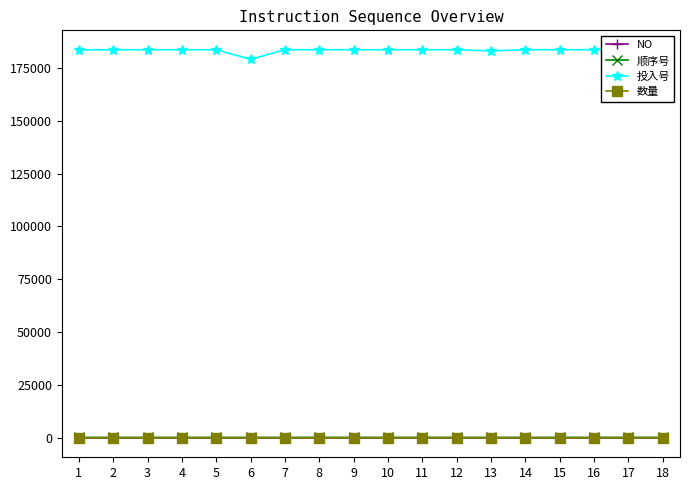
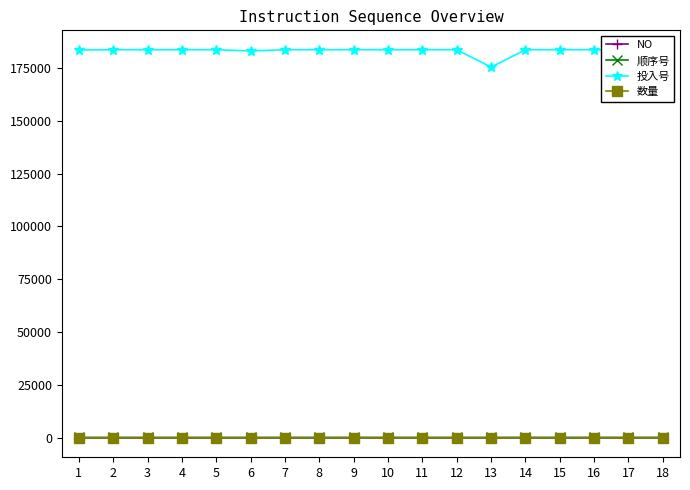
  {
    "投入号": {
      "1": 184000,
      "2": 184000,
      "3": 184000,
      "4": 184000,
      "5": 184000,
-     "6": 179000,
+     "6": 183000,
      "7": 184000,
      "8": 184000,
      "9": 184000,
      "10": 184000,
      "11": 184000,
      "12": 184000,
-     "13": 183000,
+     "13": 175000,
      "14": 184000,
      "15": 184000,
      "16": 184000
    }
  }
